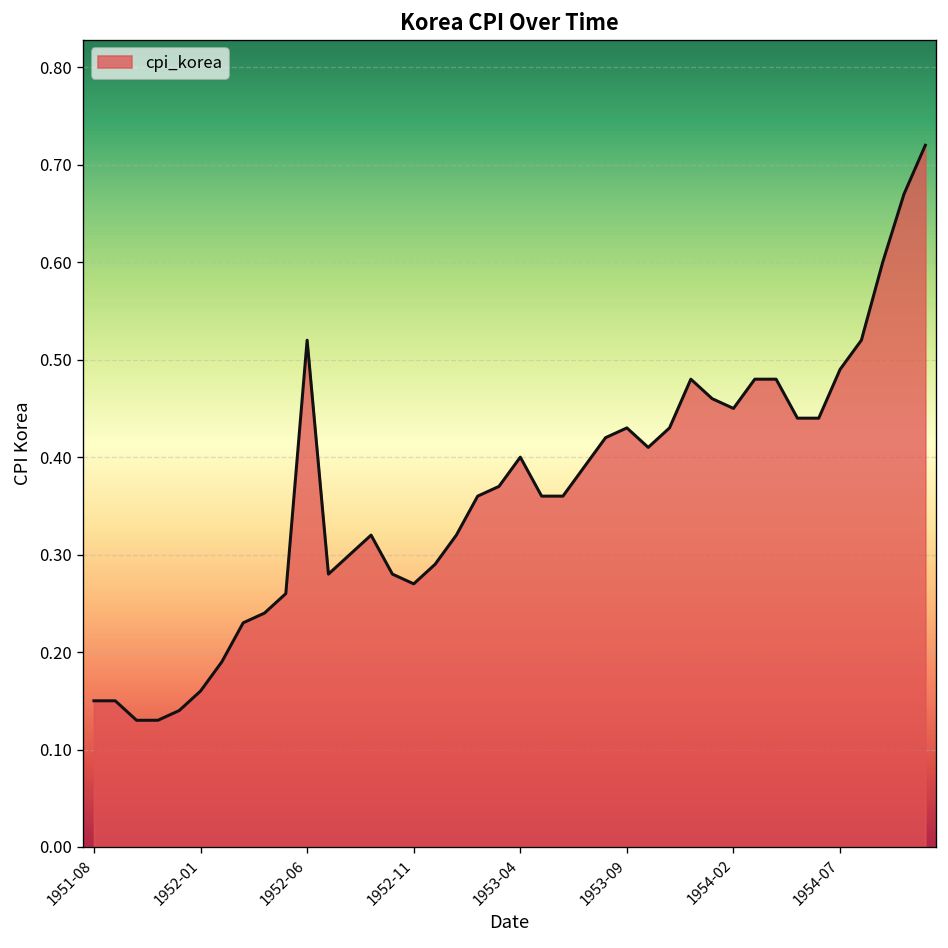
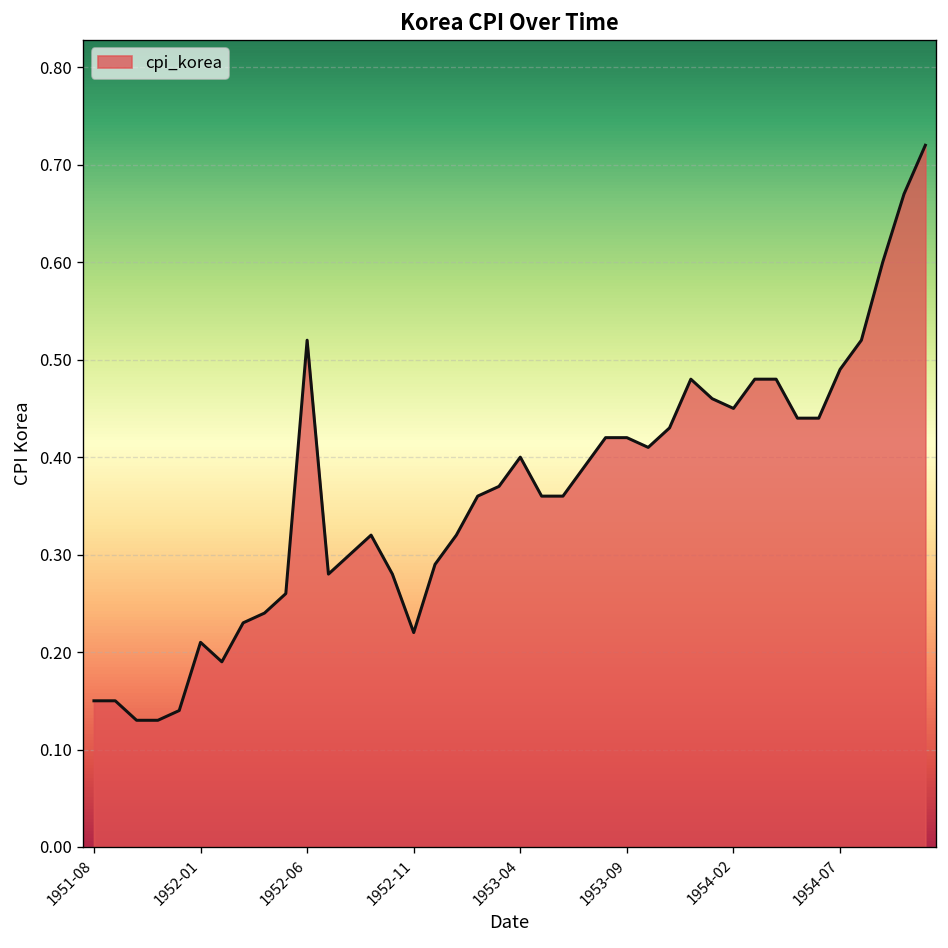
  {
    "1951-08": 0.15,
-   "1952-01": 0.16,
+   "1952-01": 0.21,
    "1952-06": 0.52,
-   "1952-11": 0.27,
+   "1952-11": 0.22,
    "1953-04": 0.40,
-   "1953-09": 0.43,
+   "1953-09": 0.42,
    "1954-02": 0.45,
    "1954-07": 0.49
  }
